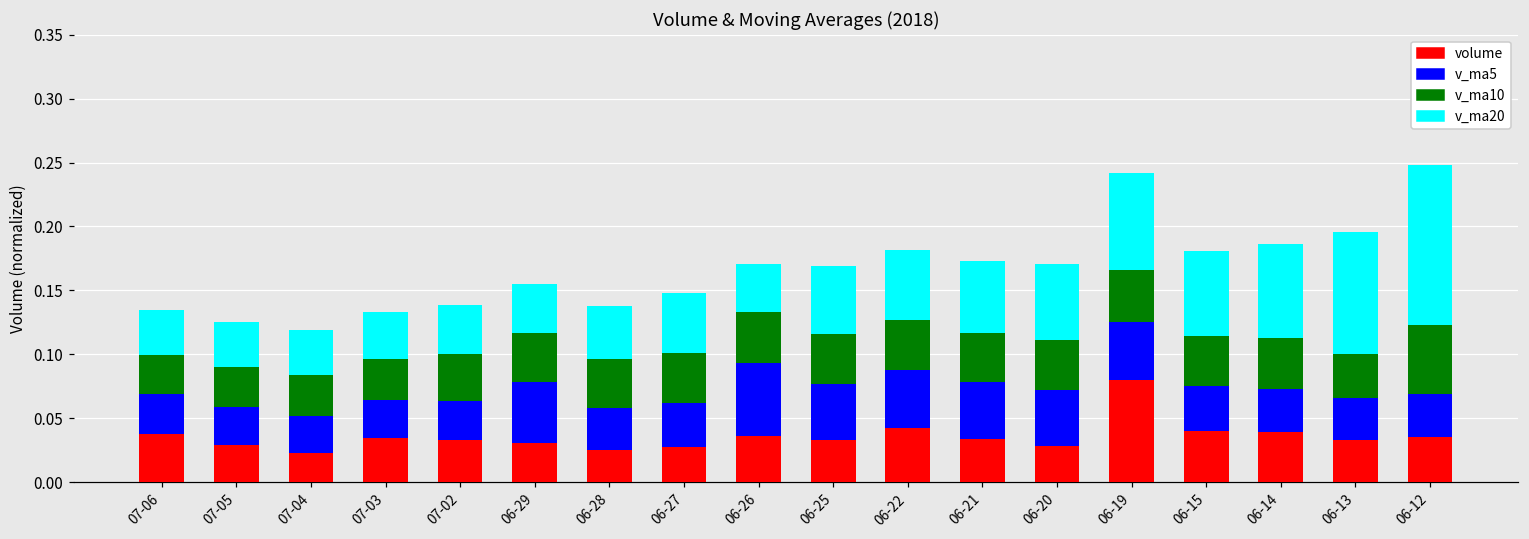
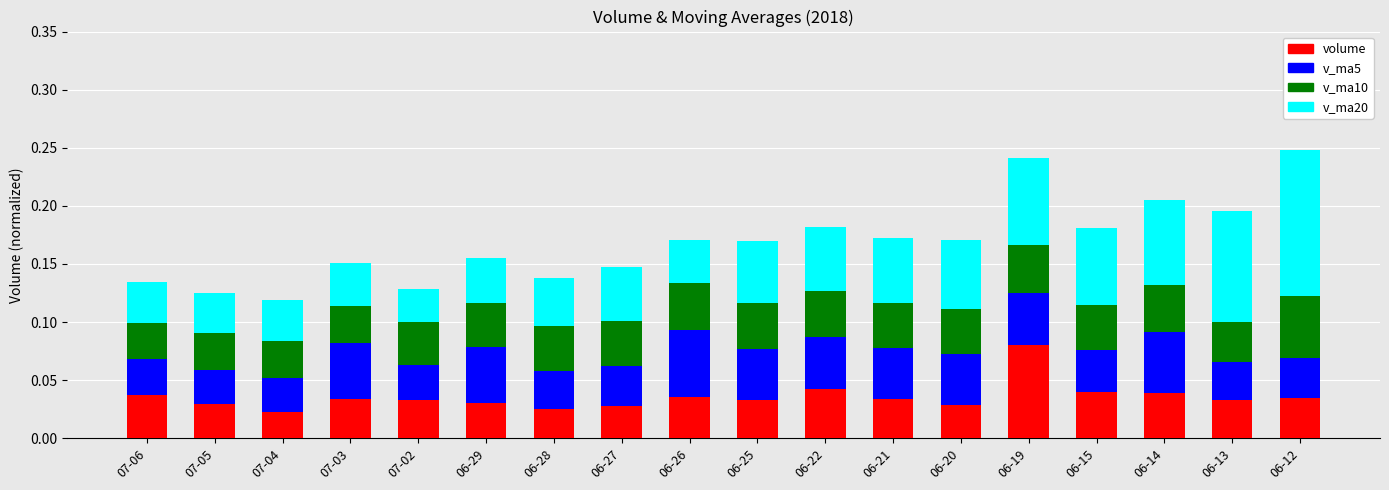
  {
    "volume": {
      "07-06": 0.037,
      "07-05": 0.029,
      "07-04": 0.023,
      "07-03": 0.034,
      "07-02": 0.033,
      "06-29": 0.031,
      "06-28": 0.025,
      "06-27": 0.028,
      "06-26": 0.036,
      "06-25": 0.033,
      "06-22": 0.042,
      "06-21": 0.034,
      "06-20": 0.028,
      "06-19": 0.080,
      "06-15": 0.040,
      "06-14": 0.039,
      "06-13": 0.033,
      "06-12": 0.035
    },
    "v_ma5": {
      "07-06": 0.031,
      "07-05": 0.030,
      "07-04": 0.029,
-     "07-03": 0.030,
+     "07-03": 0.048,
      "07-02": 0.030,
      "06-29": 0.048,
      "06-28": 0.033,
      "06-27": 0.035,
      "06-26": 0.058,
      "06-25": 0.044,
      "06-22": 0.045,
      "06-21": 0.044,
      "06-20": 0.044,
      "06-19": 0.045,
      "06-15": 0.035,
-     "06-14": 0.034,
+     "06-14": 0.052,
      "06-13": 0.033,
      "06-12": 0.034
    },
    "v_ma10": {
      "07-06": 0.031,
      "07-05": 0.031,
      "07-04": 0.032,
      "07-03": 0.032,
      "07-02": 0.037,
      "06-29": 0.038,
      "06-28": 0.038,
      "06-27": 0.039,
      "06-26": 0.040,
      "06-25": 0.039,
      "06-22": 0.039,
      "06-21": 0.039,
      "06-20": 0.039,
      "06-19": 0.041,
      "06-15": 0.039,
      "06-14": 0.040,
      "06-13": 0.034,
      "06-12": 0.054
    },
    "v_ma20": {
      "07-06": 0.035,
      "07-05": 0.035,
      "07-04": 0.035,
      "07-03": 0.037,
-     "07-02": 0.038,
+     "07-02": 0.028,
      "06-29": 0.039,
      "06-28": 0.041,
      "06-27": 0.046,
      "06-26": 0.037,
      "06-25": 0.053,
      "06-22": 0.055,
      "06-21": 0.056,
      "06-20": 0.060,
      "06-19": 0.076,
      "06-15": 0.067,
      "06-14": 0.074,
      "06-13": 0.096,
      "06-12": 0.126
    }
  }
